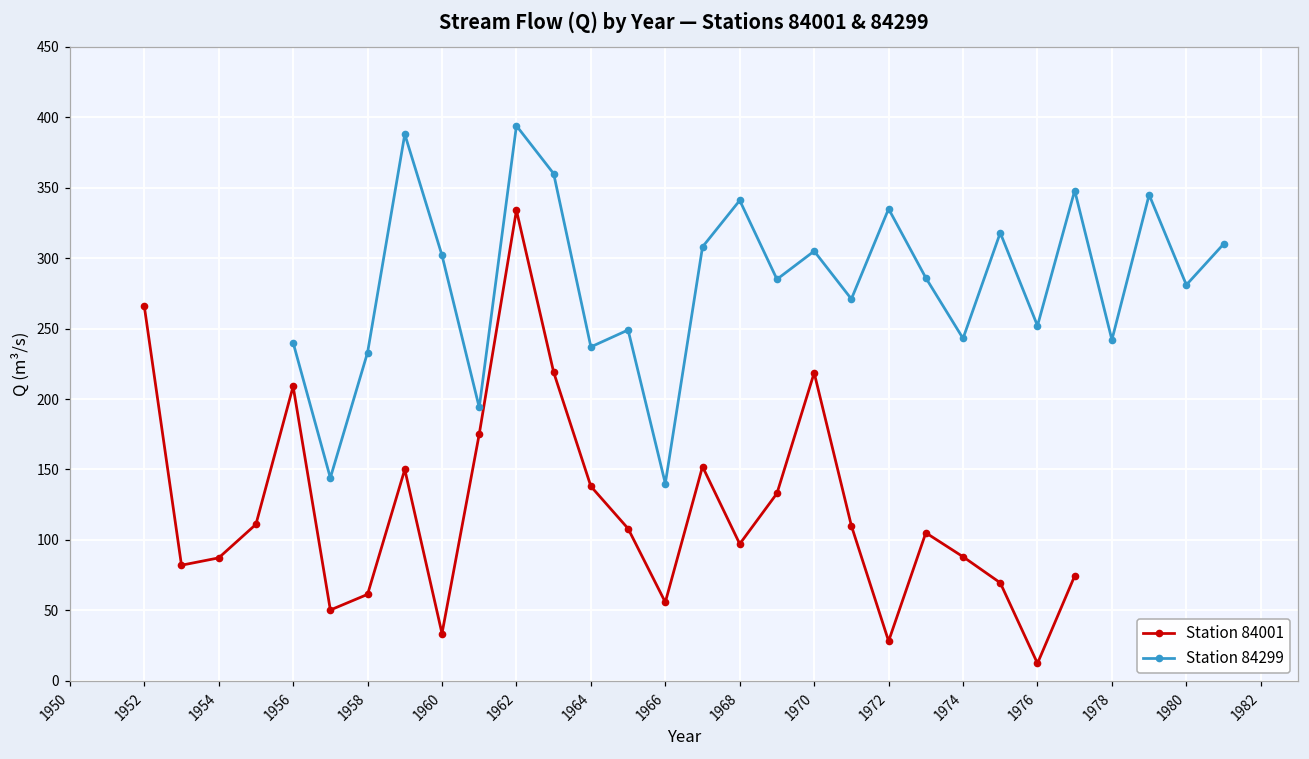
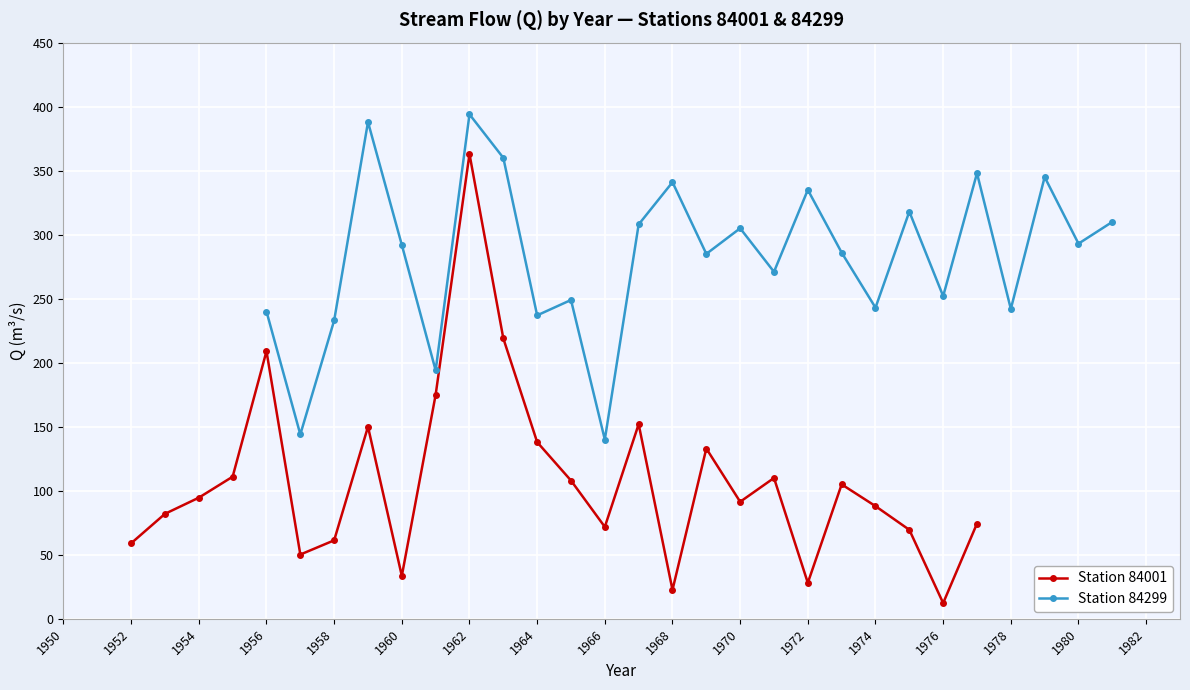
  {
    "Station 84001": {
-     "1952": 266,
-     "1954": 87,
+     "1952": 59,
+     "1954": 95,
      "1956": 209,
      "1958": 61,
      "1960": 34,
-     "1962": 334,
+     "1962": 363,
      "1964": 138,
-     "1966": 56,
-     "1968": 97,
-     "1970": 219,
+     "1966": 72,
+     "1968": 23,
+     "1970": 91,
      "1972": 28,
      "1974": 88,
      "1976": 12
    },
    "Station 84299": {
      "1956": 240,
      "1958": 233,
-     "1960": 302,
+     "1960": 292,
      "1962": 394,
      "1964": 237,
      "1966": 140,
      "1968": 341,
      "1970": 305,
      "1972": 335,
      "1974": 243,
      "1976": 252,
      "1978": 242,
-     "1980": 281
+     "1980": 293
    }
  }
